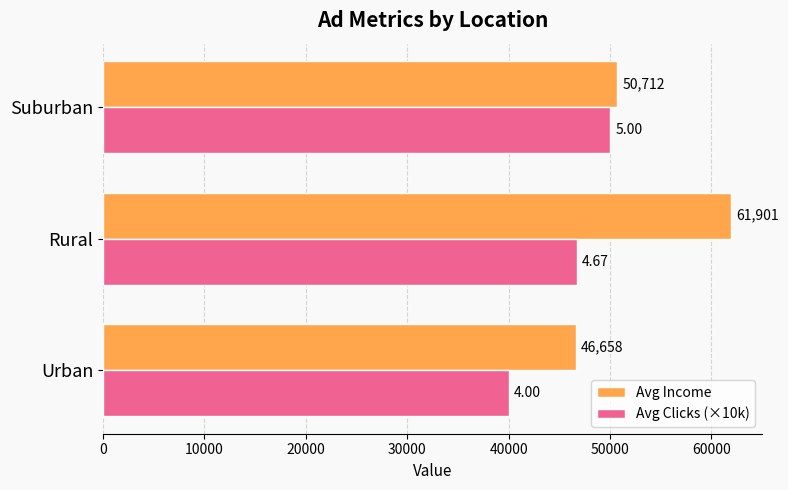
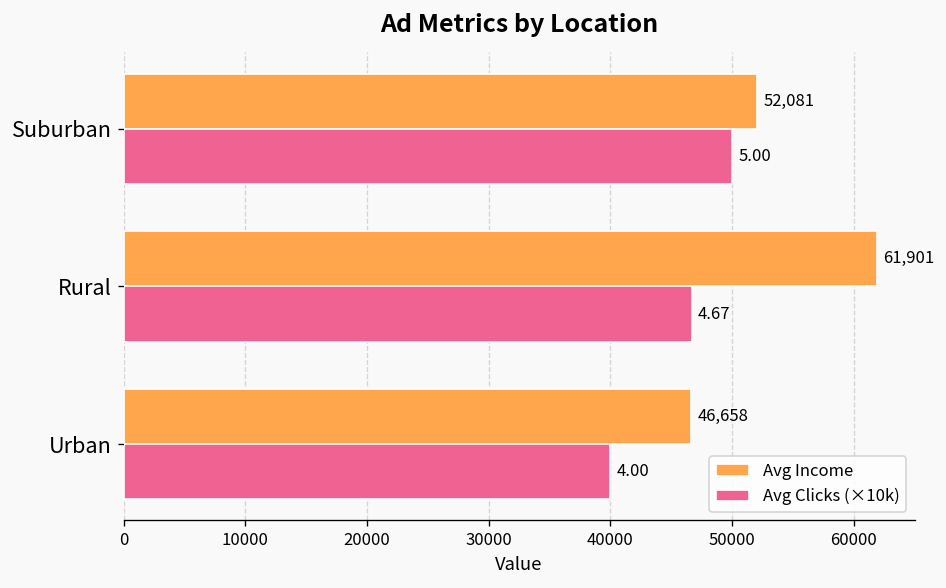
  {
    "Avg Income": {
-     "Suburban": "50,712",
+     "Suburban": "52,081",
      "Rural": "61,901",
      "Urban": "46,658"
    }
  }
